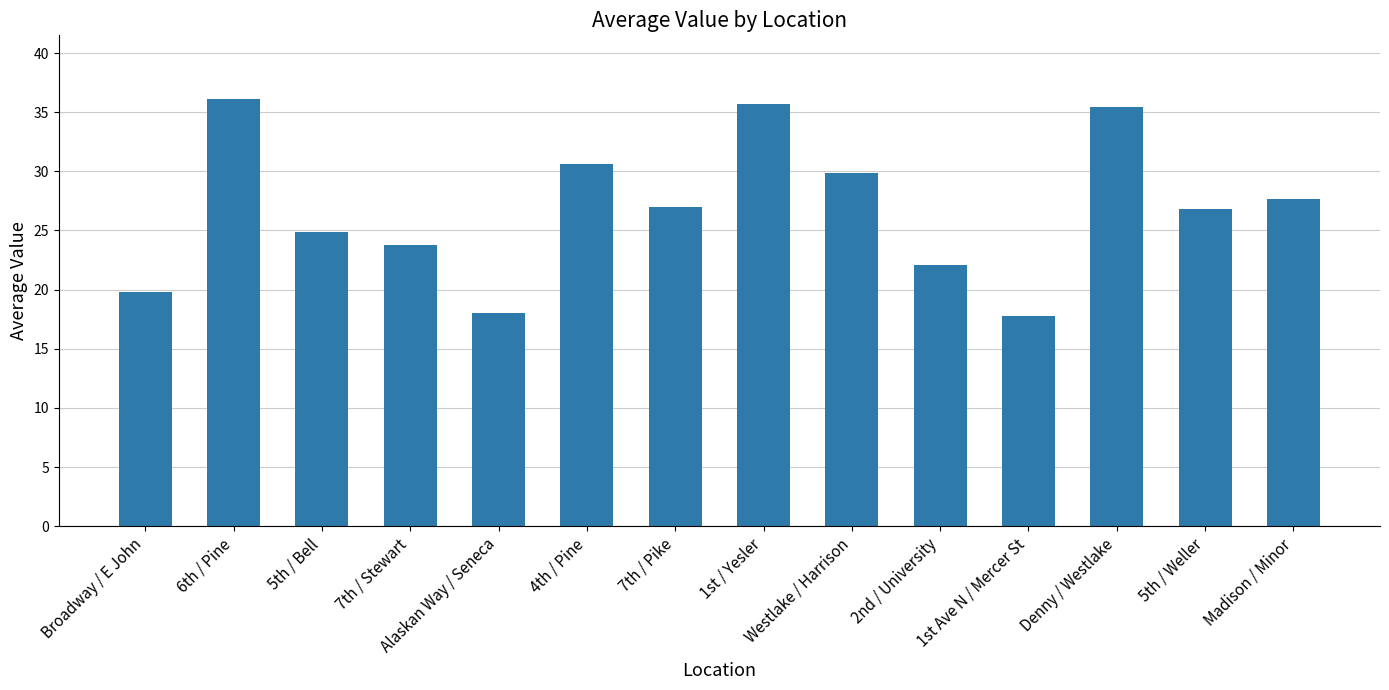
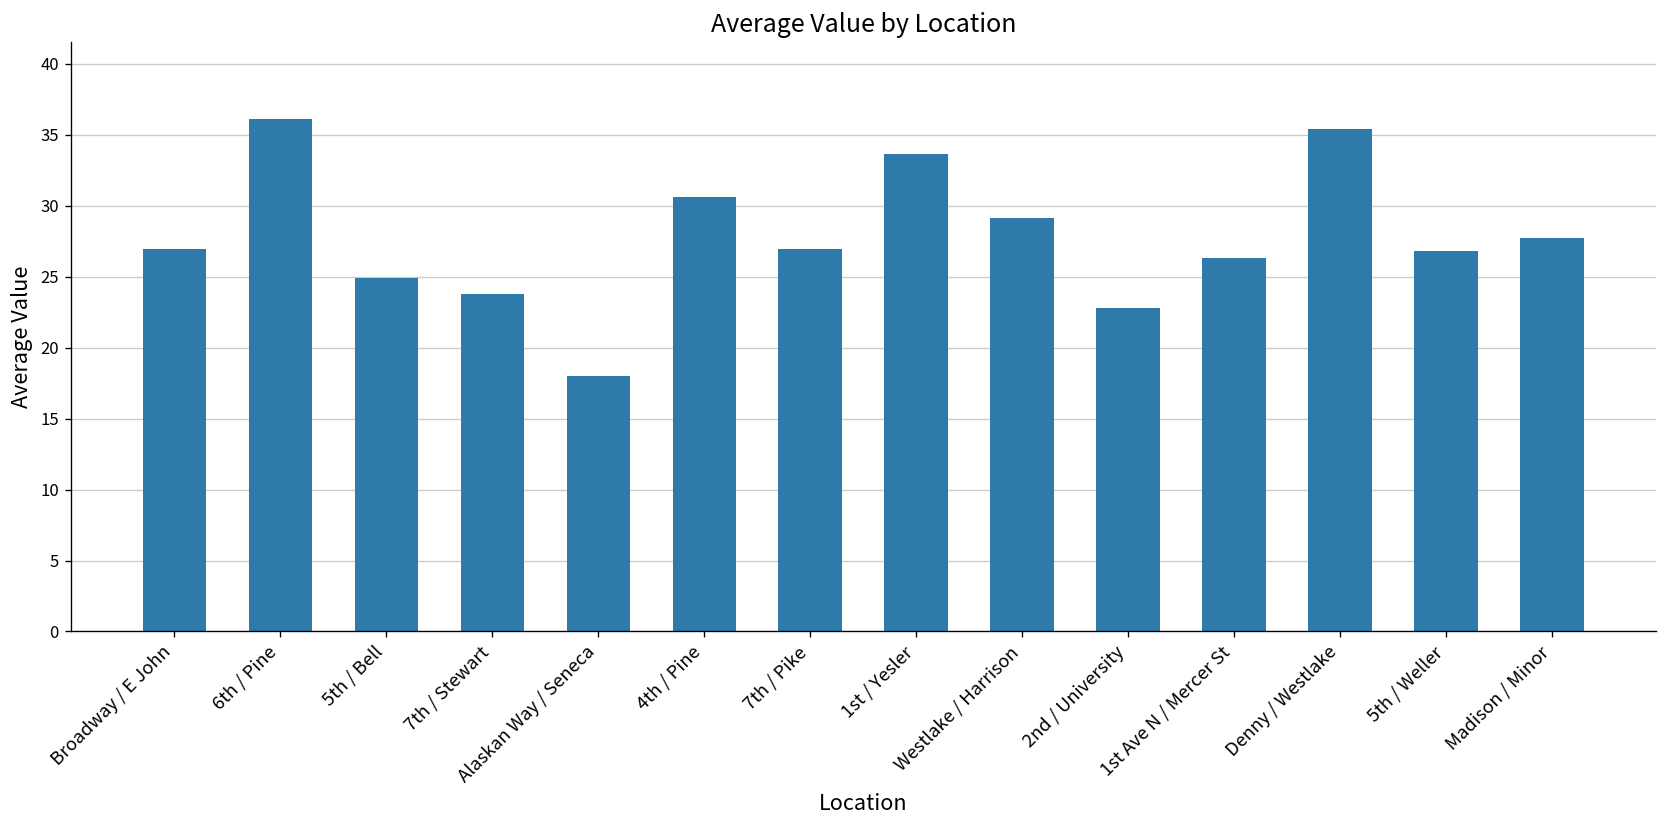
  {
-   "Broadway / E John": 19.8,
+   "Broadway / E John": 27.0,
    "6th / Pine": 36.1,
    "5th / Bell": 24.9,
    "7th / Stewart": 23.7,
    "Alaskan Way / Seneca": 18.0,
    "4th / Pine": 30.6,
    "7th / Pike": 27.0,
-   "1st / Yesler": 35.7,
-   "Westlake / Harrison": 29.9,
-   "2nd / University": 22.1,
-   "1st Ave N / Mercer St": 17.7,
+   "1st / Yesler": 33.6,
+   "Westlake / Harrison": 29.2,
+   "2nd / University": 22.8,
+   "1st Ave N / Mercer St": 26.3,
    "Denny / Westlake": 35.4,
    "5th / Weller": 26.8,
    "Madison / Minor": 27.7
  }
